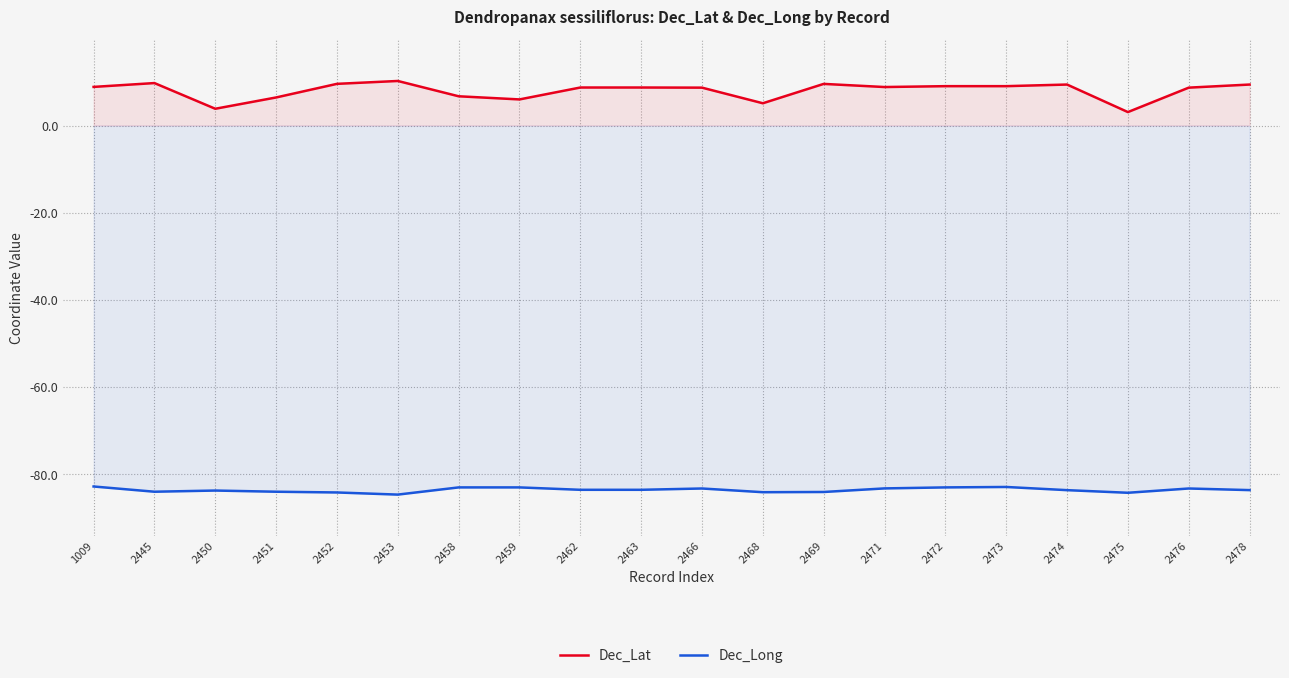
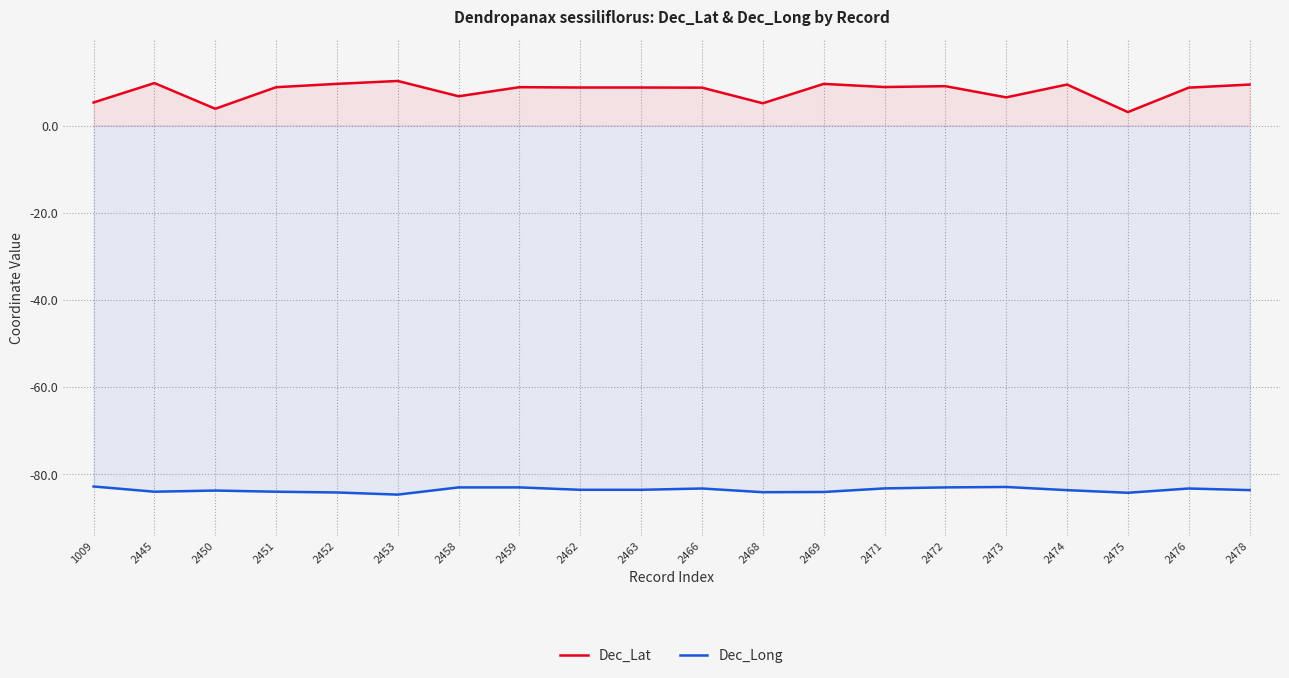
  {
    "Dec_Lat": {
-     "1009": 9,
+     "1009": 5,
      "2445": 10,
      "2450": 4,
-     "2451": 6,
+     "2451": 9,
      "2452": 10,
      "2453": 10,
      "2458": 7,
-     "2459": 6,
+     "2459": 9,
      "2462": 9,
      "2463": 9,
      "2466": 9,
      "2468": 5,
      "2469": 10,
      "2471": 9,
      "2472": 9,
-     "2473": 9,
+     "2473": 6,
      "2474": 9,
      "2475": 3,
      "2476": 9,
      "2478": 9
    }
  }
